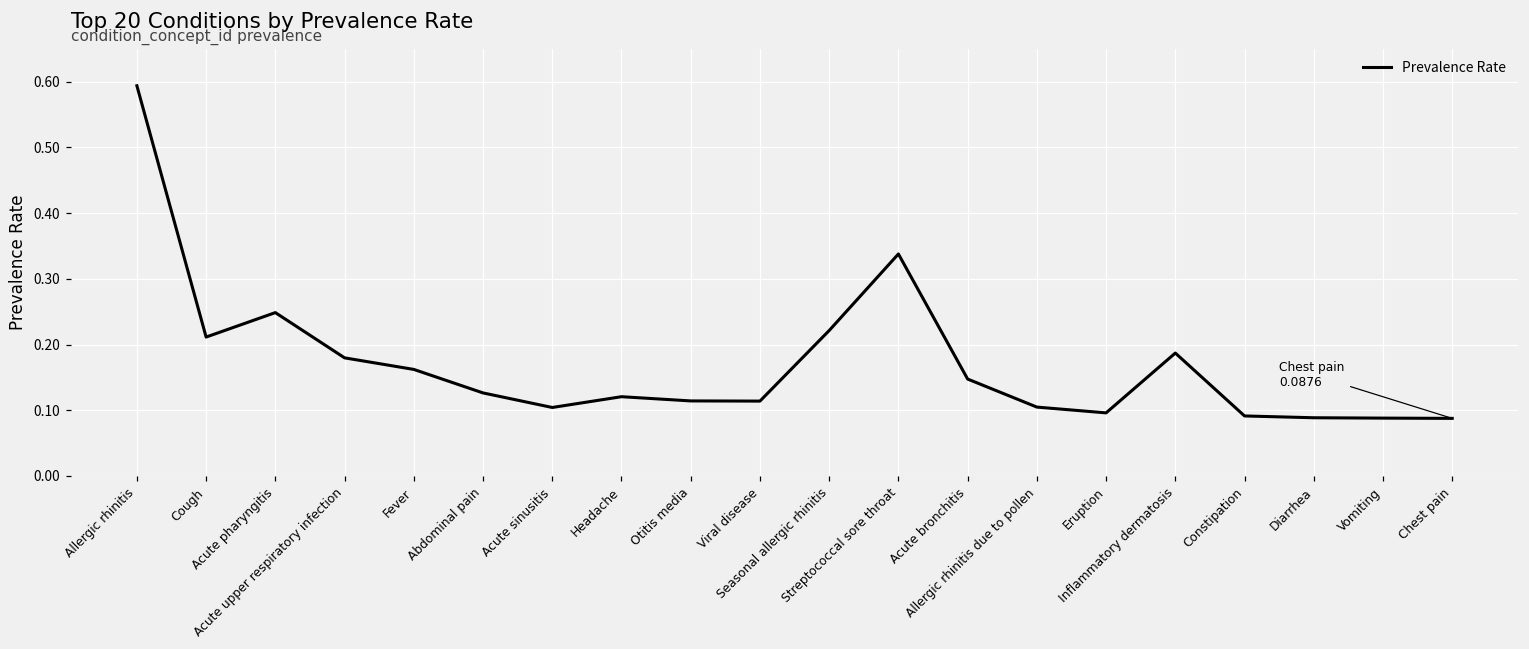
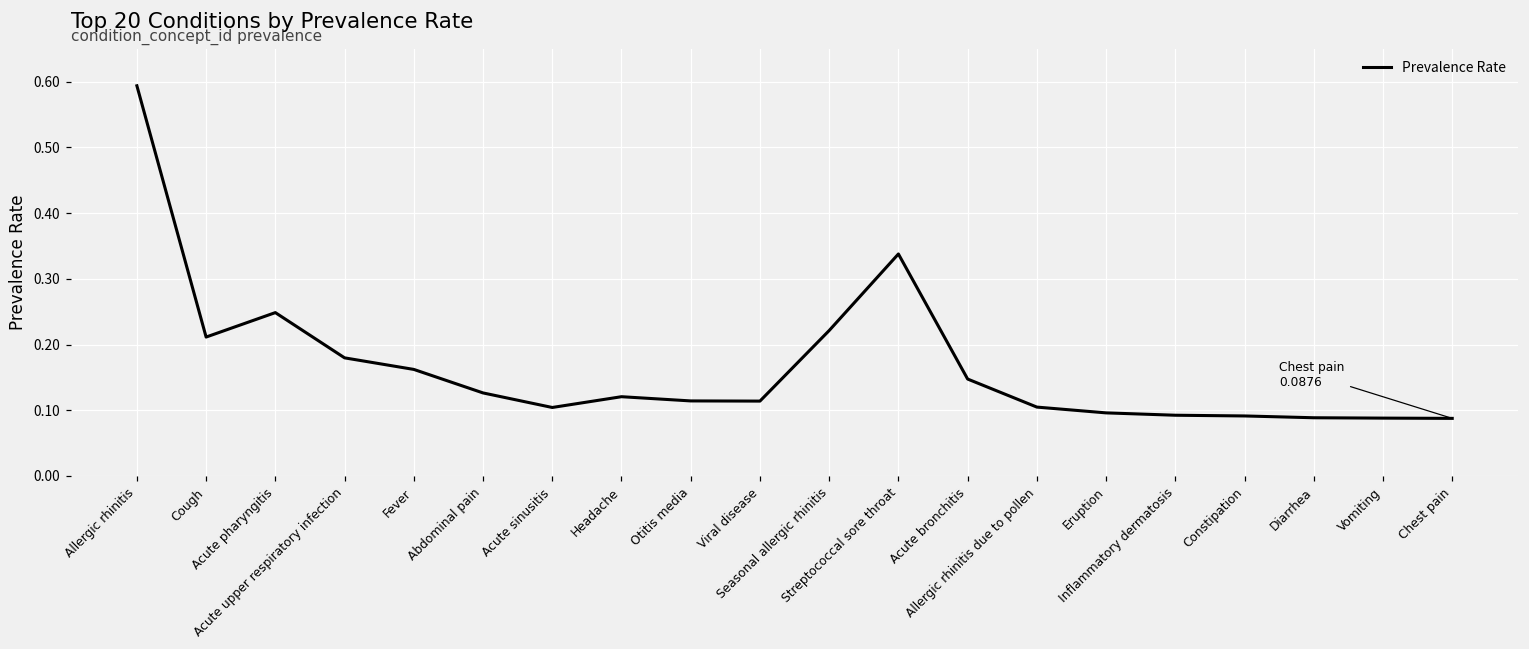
  {
    "Allergic rhinitis": 0.59,
    "Cough": 0.21,
    "Acute pharyngitis": 0.25,
    "Acute upper respiratory infection": 0.18,
    "Fever": 0.16,
    "Abdominal pain": 0.13,
    "Acute sinusitis": 0.10,
    "Headache": 0.12,
    "Otitis media": 0.11,
    "Viral disease": 0.11,
    "Seasonal allergic rhinitis": 0.22,
    "Streptococcal sore throat": 0.34,
    "Acute bronchitis": 0.15,
    "Allergic rhinitis due to pollen": 0.10,
    "Eruption": 0.10,
-   "Inflammatory dermatosis": 0.19,
+   "Inflammatory dermatosis": 0.09,
    "Constipation": 0.09,
    "Chest pain": 0.09
  }
